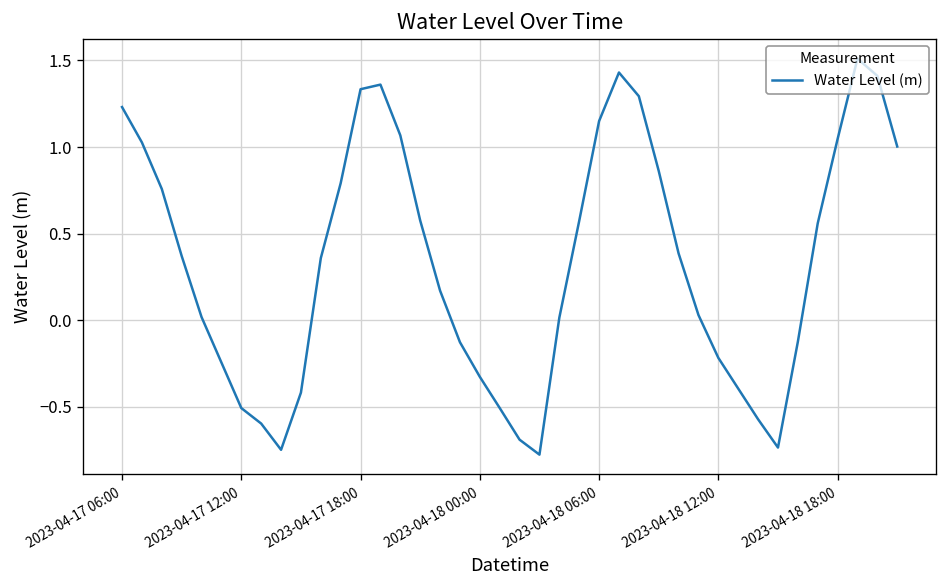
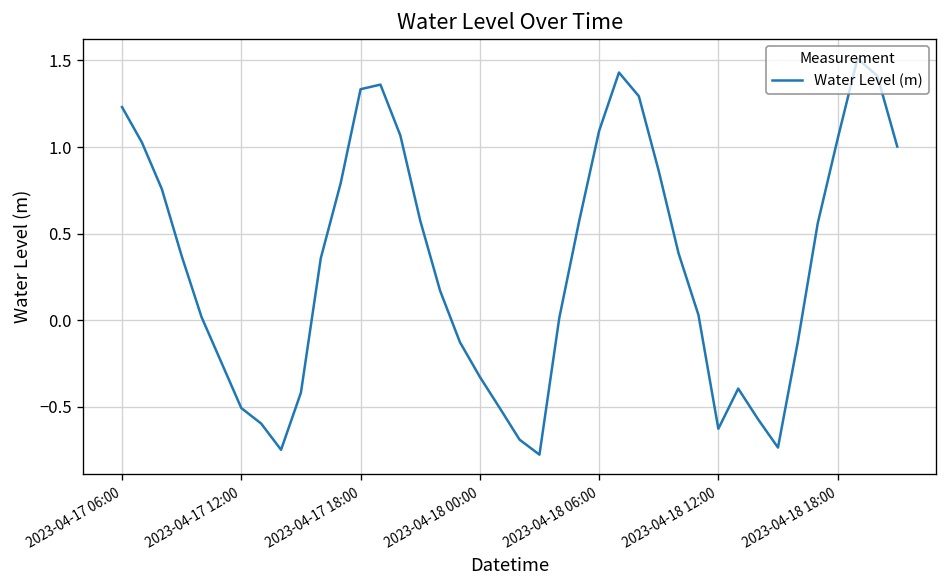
  {
    "2023-04-17 06:00": 1.23,
    "2023-04-17 12:00": -0.51,
    "2023-04-17 18:00": 1.33,
    "2023-04-18 00:00": -0.33,
-   "2023-04-18 06:00": 1.15,
-   "2023-04-18 12:00": -0.22,
+   "2023-04-18 06:00": 1.09,
+   "2023-04-18 12:00": -0.63,
    "2023-04-18 18:00": 1.05
  }
